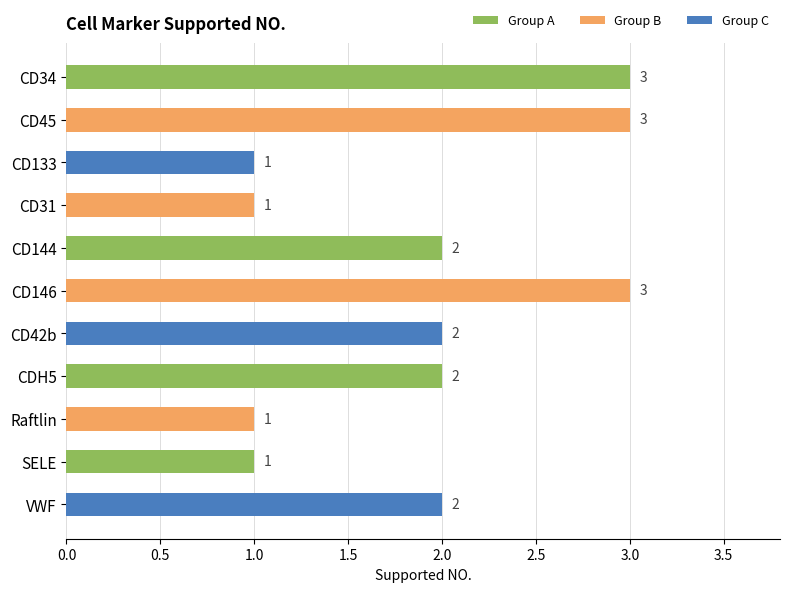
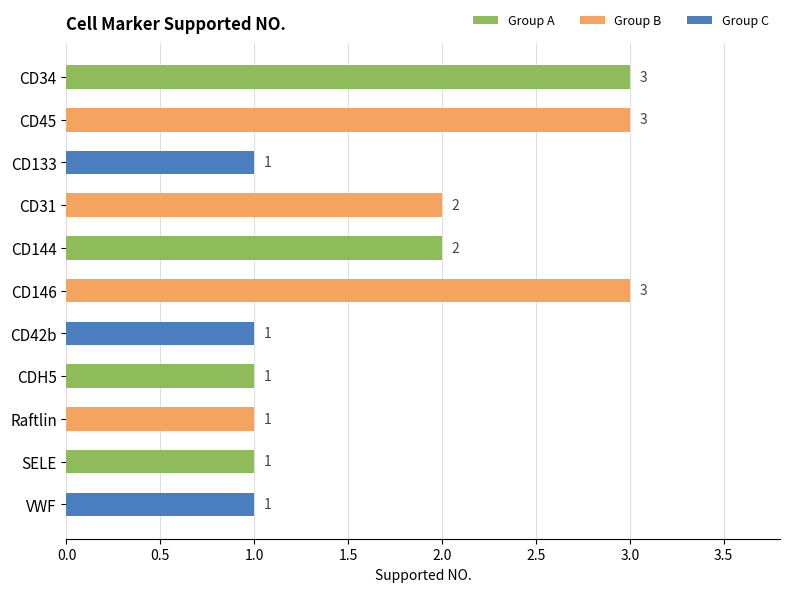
  {
    "CD34": 3,
    "CD45": 3,
    "CD133": 1,
-   "CD31": 1,
+   "CD31": 2,
    "CD144": 2,
    "CD146": 3,
-   "CD42b": 2,
-   "CDH5": 2,
+   "CD42b": 1,
+   "CDH5": 1,
    "Raftlin": 1,
    "SELE": 1,
-   "VWF": 2
+   "VWF": 1
  }
